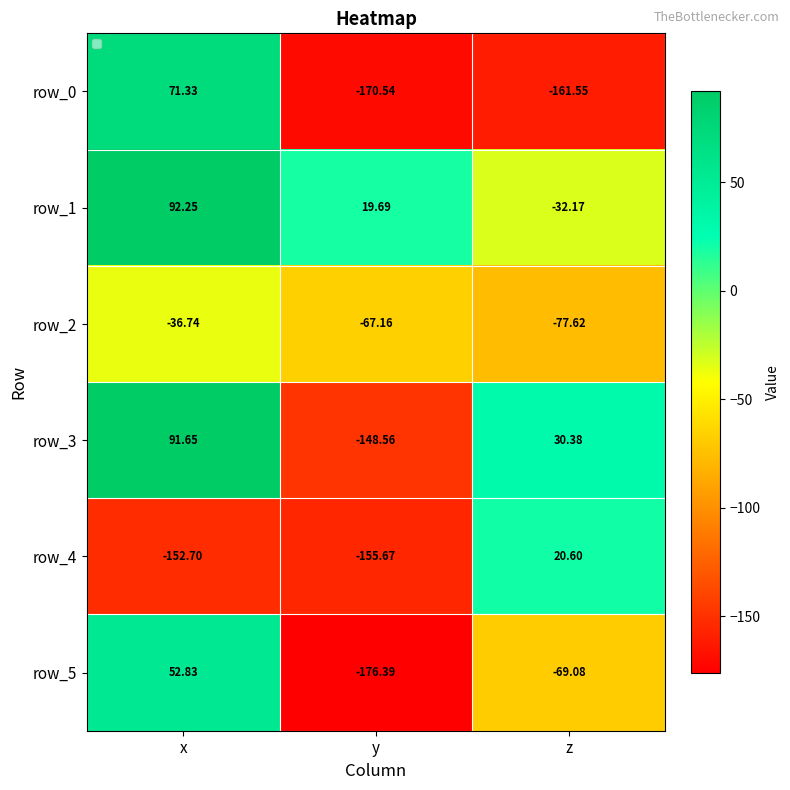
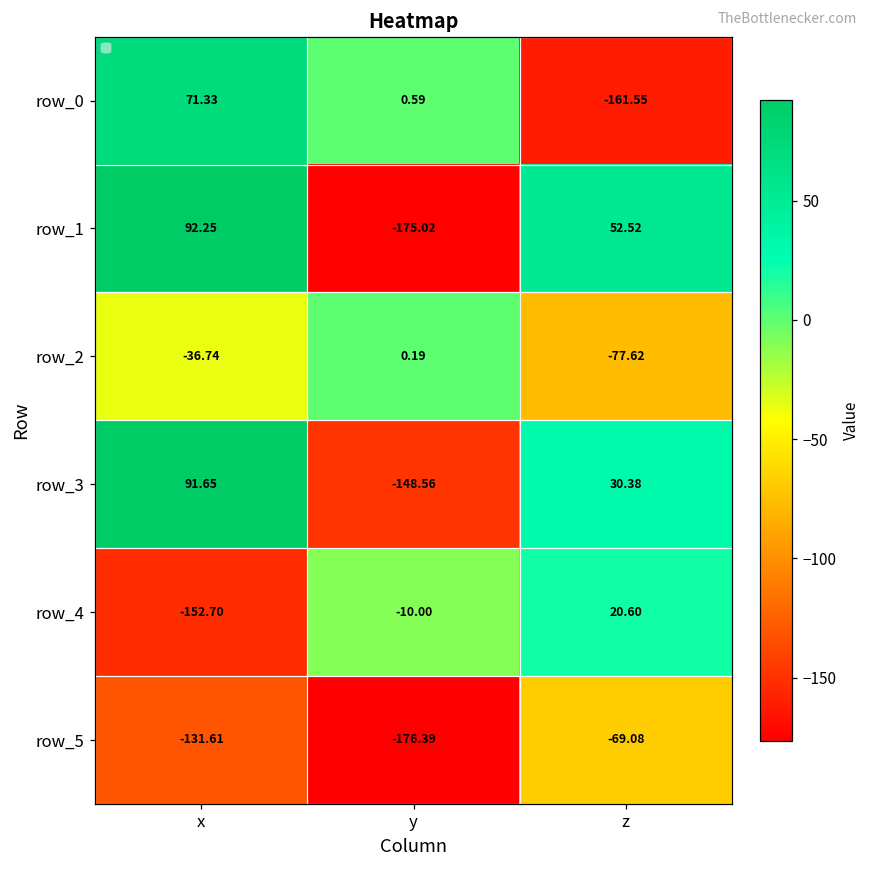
  {
    "row_0": {
      "x": 71.33,
-     "y": -170.54,
+     "y": 0.59,
      "z": -161.55
    },
    "row_1": {
      "x": 92.25,
-     "y": 19.69,
-     "z": -32.17
+     "y": -175.02,
+     "z": 52.52
    },
    "row_2": {
      "x": -36.74,
-     "y": -67.16,
+     "y": 0.19,
      "z": -77.62
    },
    "row_3": {
      "x": 91.65,
      "y": -148.56,
      "z": 30.38
    },
    "row_4": {
      "x": -152.70,
-     "y": -155.67,
+     "y": -10.00,
      "z": 20.60
    },
    "row_5": {
-     "x": 52.83,
+     "x": -131.61,
      "y": -176.39,
      "z": -69.08
    }
  }
